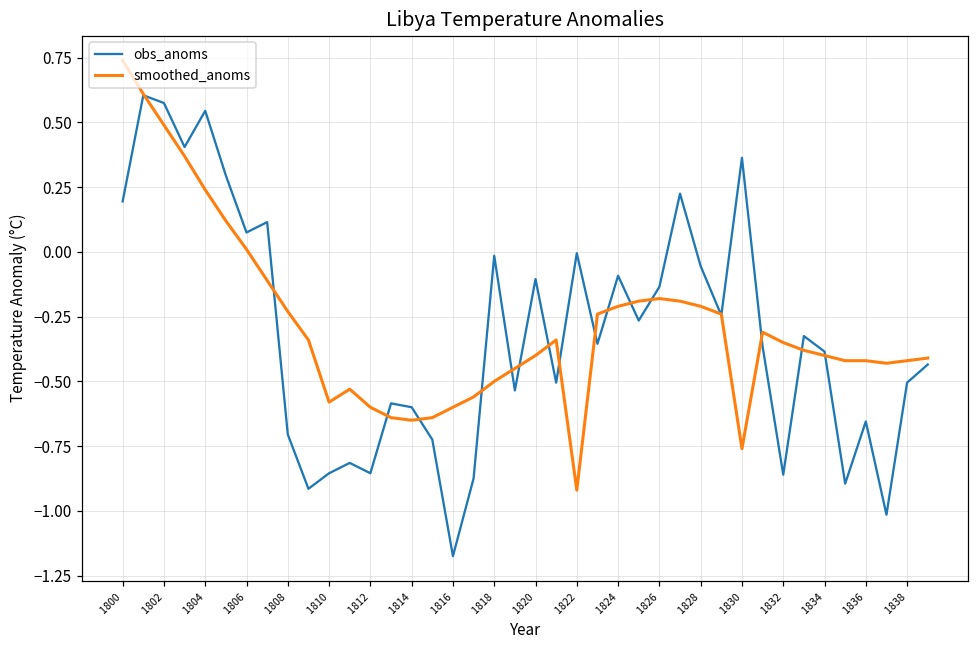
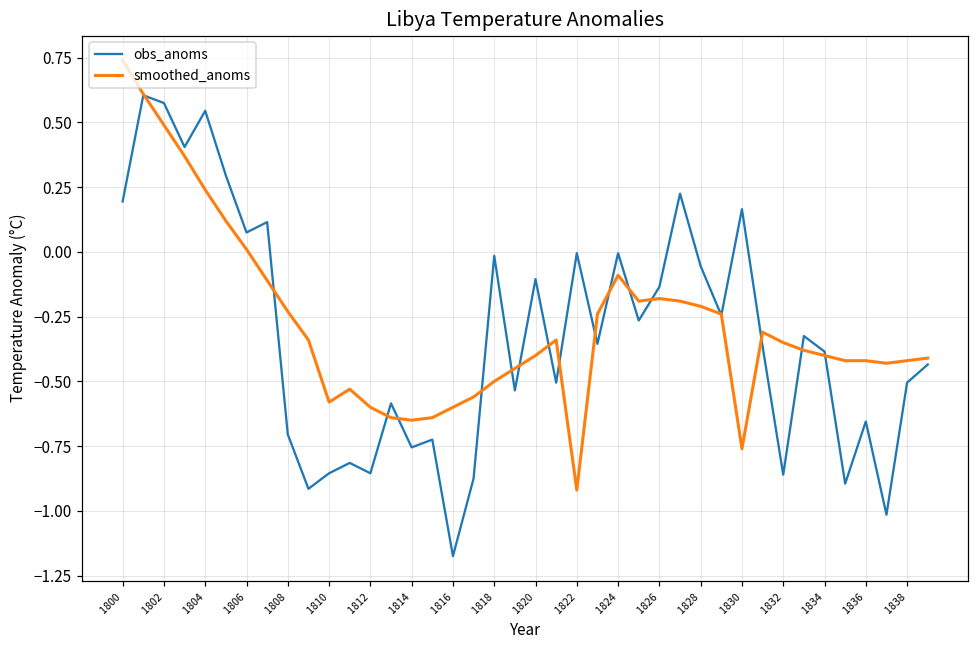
  {
    "obs_anoms": {
      "1800": 0.20,
      "1802": 0.58,
      "1804": 0.55,
      "1806": 0.08,
      "1808": -0.70,
      "1810": -0.85,
      "1812": -0.85,
-     "1814": -0.60,
+     "1814": -0.75,
      "1816": -1.17,
      "1818": -0.01,
      "1820": -0.10,
      "1822": 0.00,
-     "1824": -0.09,
+     "1824": 0.00,
      "1826": -0.13,
      "1828": -0.05,
-     "1830": 0.36,
+     "1830": 0.17,
      "1832": -0.86,
      "1834": -0.38,
      "1836": -0.65,
      "1838": -0.50
    },
    "smoothed_anoms": {
      "1802": 0.49,
      "1804": 0.24,
      "1806": 0.01,
      "1808": -0.23,
      "1810": -0.58,
      "1812": -0.60,
      "1814": -0.65,
      "1816": -0.60,
      "1818": -0.50,
      "1820": -0.40,
      "1822": -0.92,
-     "1824": -0.21,
+     "1824": -0.09,
      "1826": -0.18,
      "1828": -0.21,
      "1830": -0.76,
      "1832": -0.35,
      "1834": -0.40,
      "1836": -0.42,
      "1838": -0.42
    }
  }
